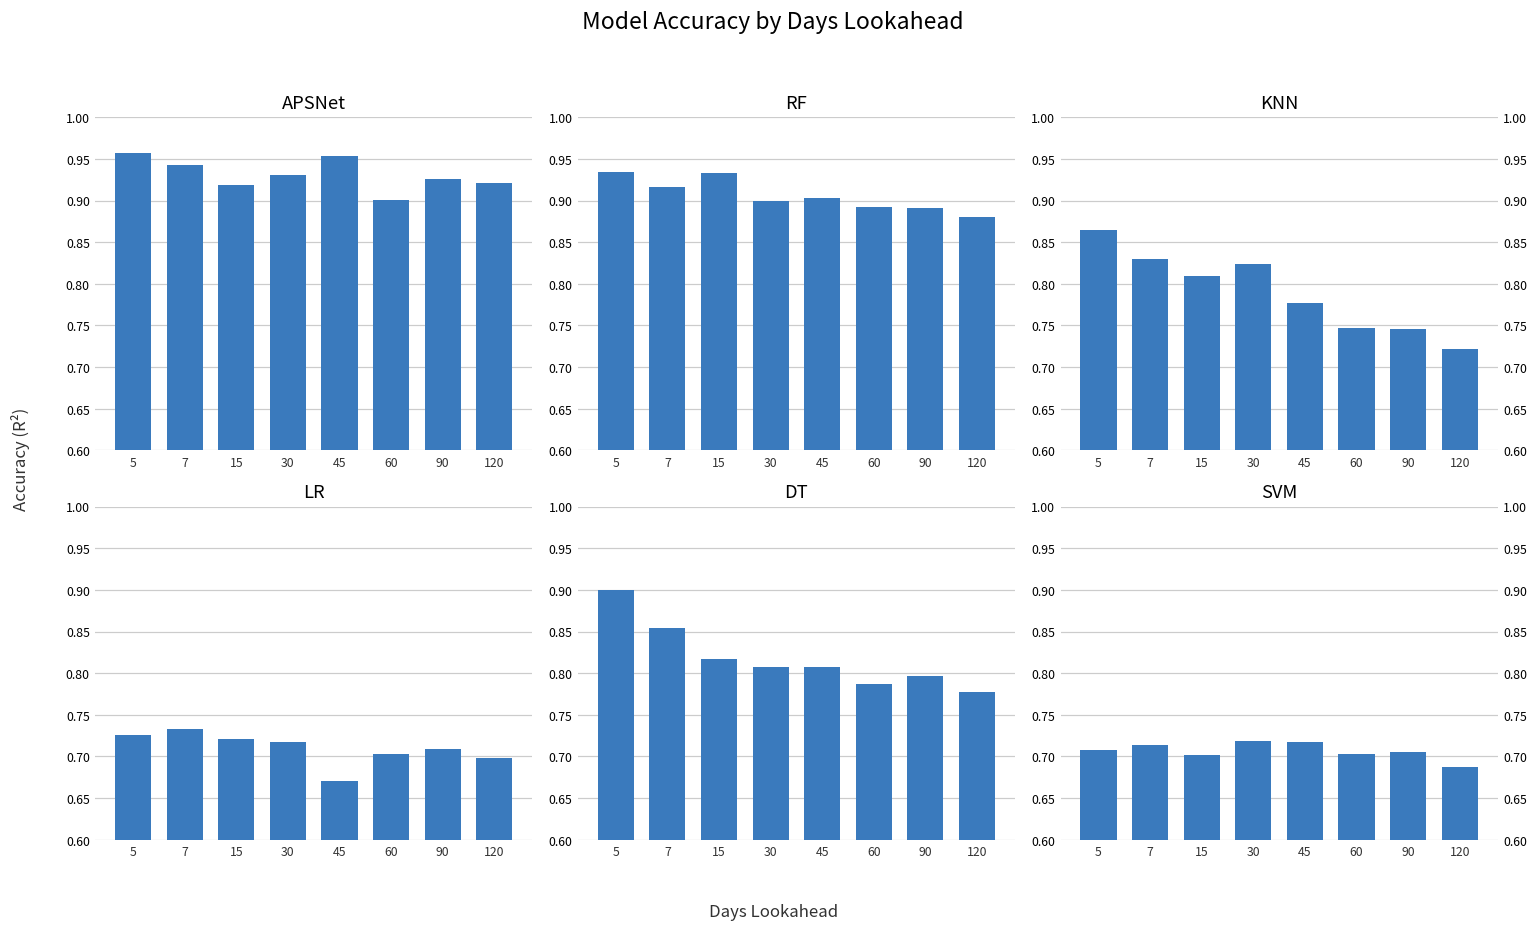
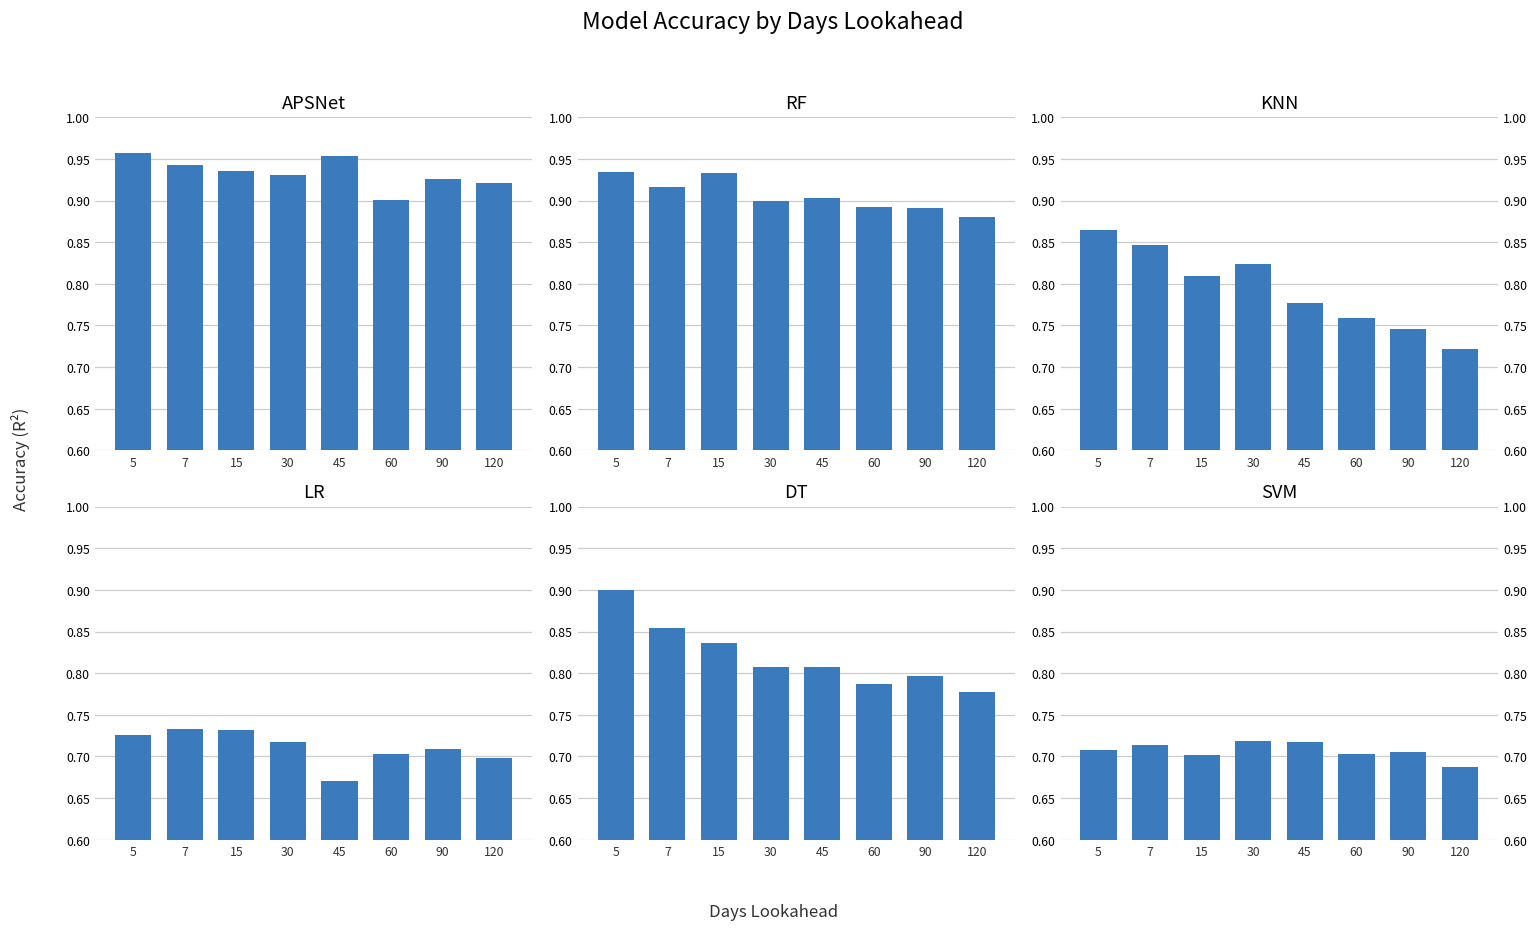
  {
    "APSNet": {
      "5": 0.96,
      "7": 0.94,
-     "15": 0.92,
+     "15": 0.94,
      "30": 0.93,
      "45": 0.95,
      "60": 0.90,
      "90": 0.93,
      "120": 0.92
    },
    "RF": {
      "5": 0.93,
      "7": 0.92,
      "15": 0.93,
      "30": 0.90,
      "45": 0.90,
      "60": 0.89,
      "90": 0.89,
      "120": 0.88
    },
    "KNN": {
      "5": 0.87,
-     "7": 0.83,
+     "7": 0.85,
      "15": 0.81,
      "30": 0.82,
      "45": 0.78,
-     "60": 0.75,
+     "60": 0.76,
      "90": 0.75,
      "120": 0.72
    },
    "LR": {
      "5": 0.73,
      "7": 0.73,
-     "15": 0.72,
+     "15": 0.73,
      "30": 0.72,
      "45": 0.67,
      "60": 0.70,
      "90": 0.71,
      "120": 0.70
    },
    "DT": {
      "5": 0.90,
      "7": 0.85,
-     "15": 0.82,
+     "15": 0.84,
      "30": 0.81,
      "45": 0.81,
      "60": 0.79,
      "90": 0.80,
      "120": 0.78
    },
    "SVM": {
      "5": 0.71,
      "7": 0.71,
      "15": 0.70,
      "30": 0.72,
      "45": 0.72,
      "60": 0.70,
      "90": 0.71,
      "120": 0.69
    }
  }
